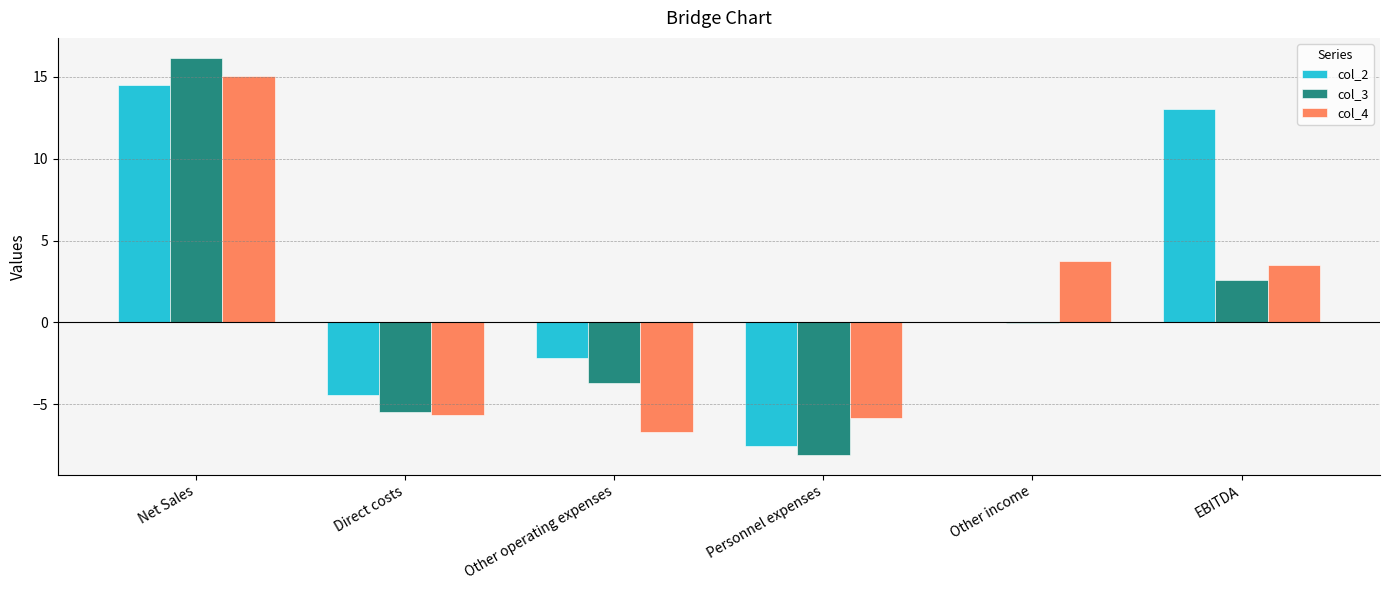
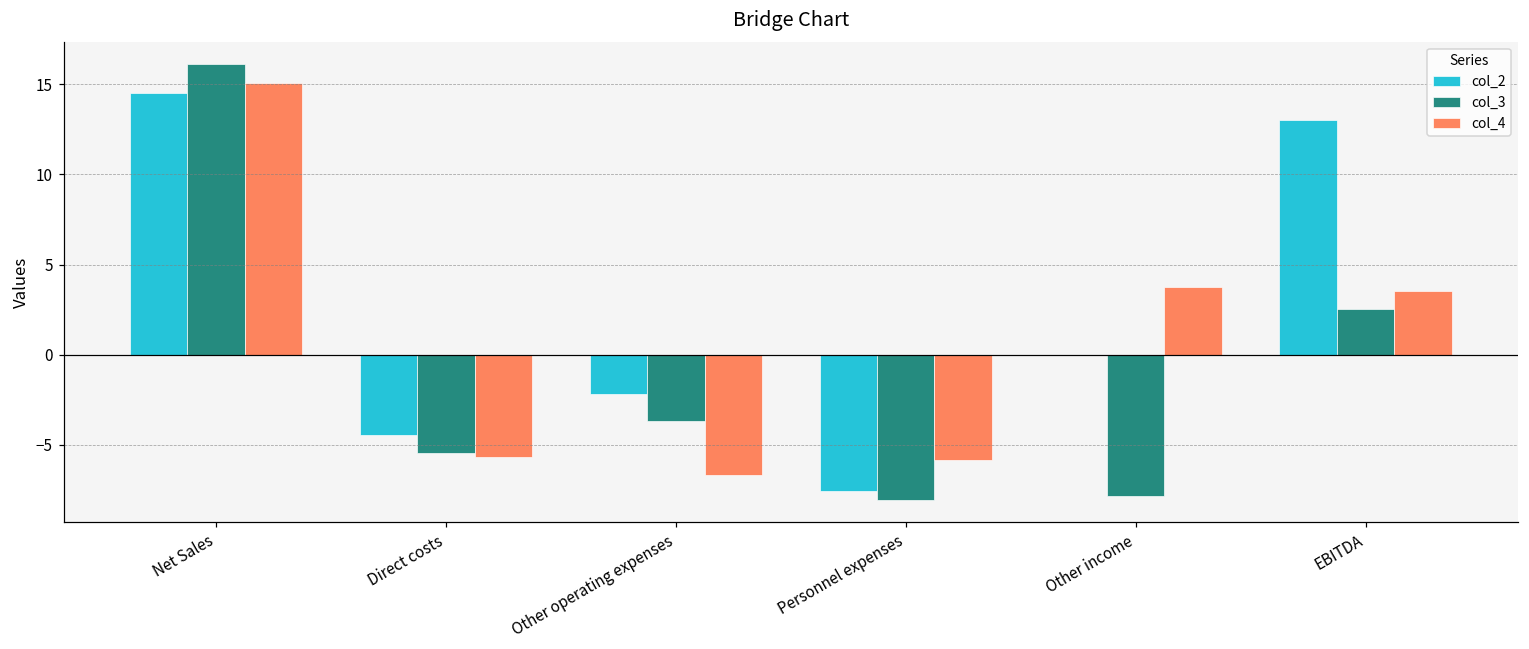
  {
    "col_2": {
      "Net Sales": 14.5,
      "Direct costs": -4.4,
      "Other operating expenses": -2.2,
      "Personnel expenses": -7.5,
      "EBITDA": 13.0
    },
    "col_3": {
      "Net Sales": 16.1,
      "Direct costs": -5.5,
      "Other operating expenses": -3.7,
      "Personnel expenses": -8.1,
-     "Other income": 0.0,
+     "Other income": -7.9,
      "EBITDA": 2.6
    },
    "col_4": {
      "Net Sales": 15.0,
      "Direct costs": -5.7,
      "Other operating expenses": -6.7,
      "Personnel expenses": -5.8,
      "Other income": 3.8,
      "EBITDA": 3.5
    }
  }
